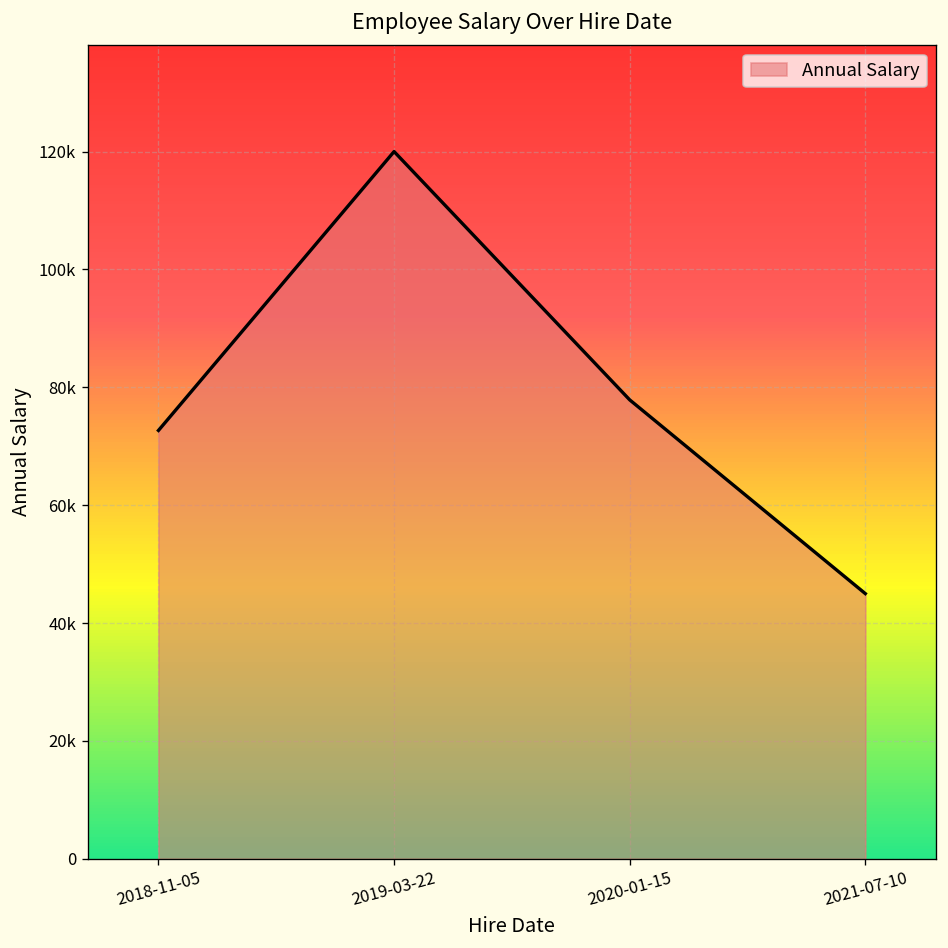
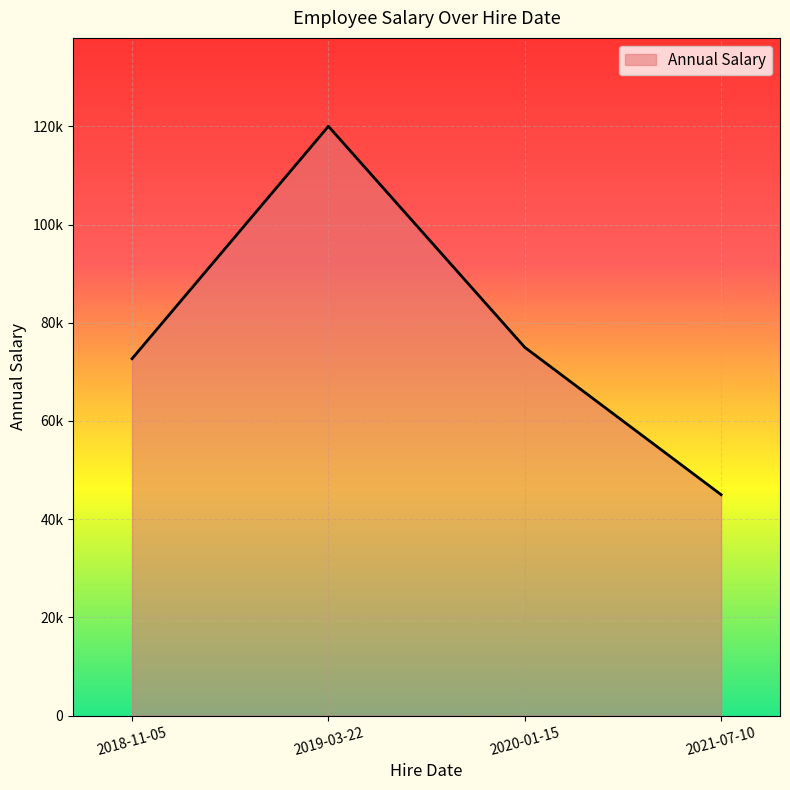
  {
    "2018-11-05": 73000,
    "2019-03-22": 120000,
-   "2020-01-15": 78000,
+   "2020-01-15": 75000,
    "2021-07-10": 45000
  }
